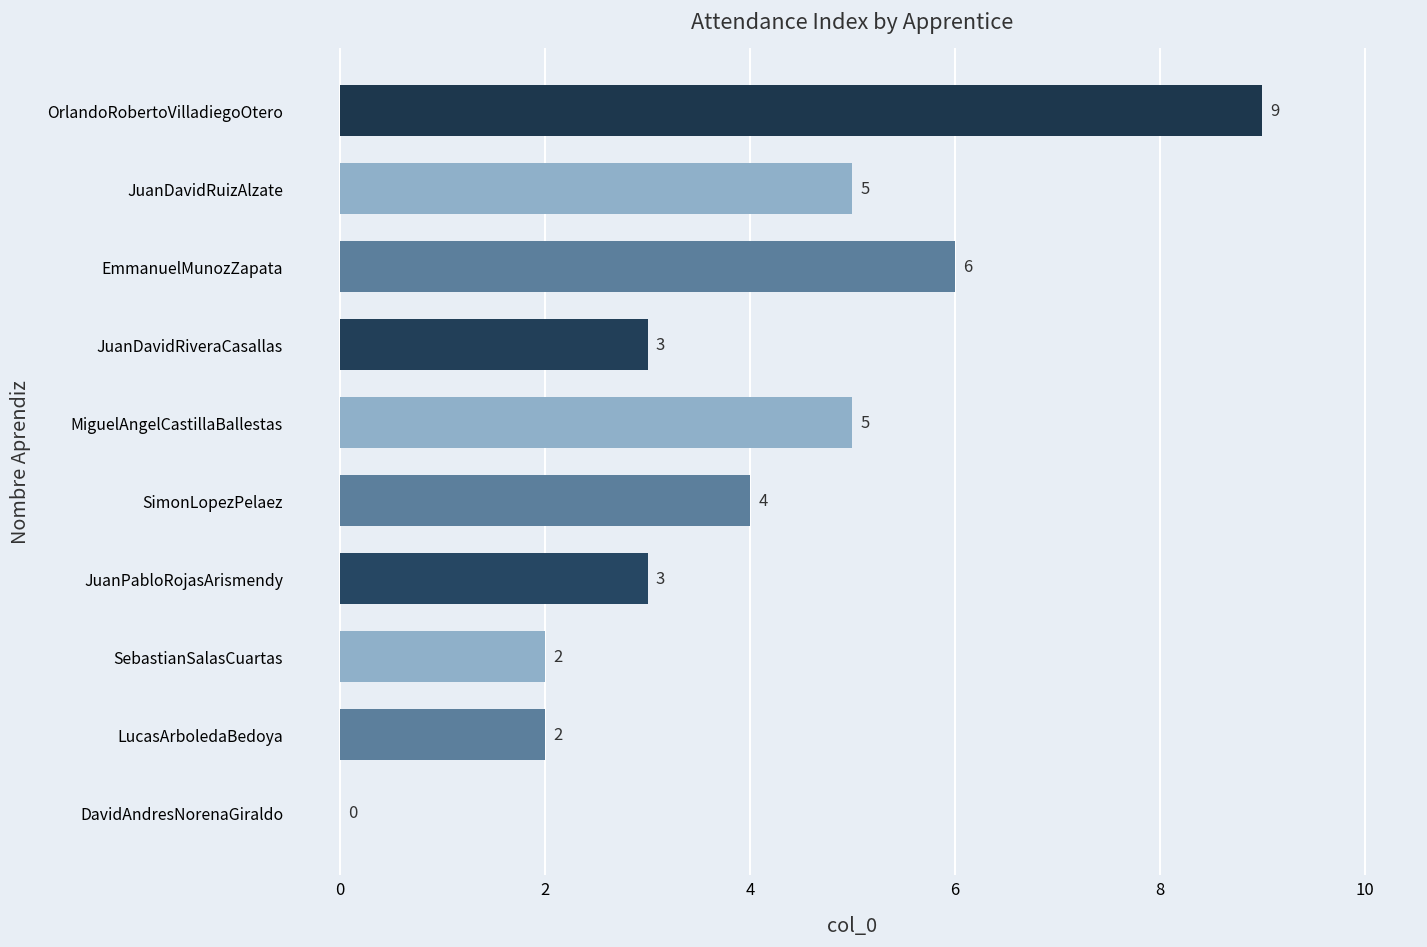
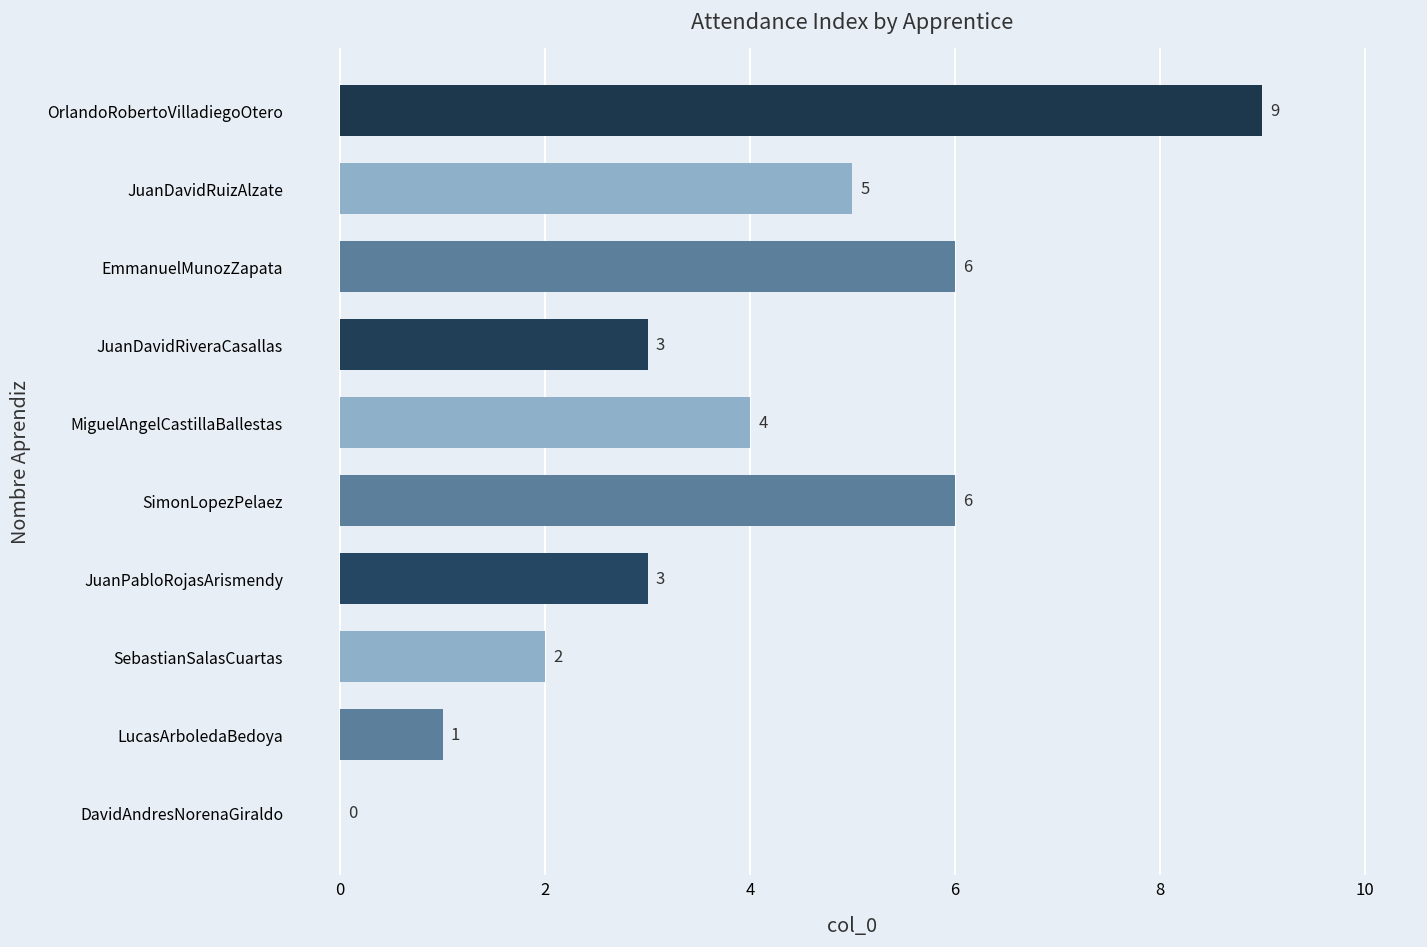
  {
    "OrlandoRobertoVilladiegoOtero": 9,
    "JuanDavidRuizAlzate": 5,
    "EmmanuelMunozZapata": 6,
    "JuanDavidRiveraCasallas": 3,
-   "MiguelAngelCastillaBallestas": 5,
-   "SimonLopezPelaez": 4,
+   "MiguelAngelCastillaBallestas": 4,
+   "SimonLopezPelaez": 6,
    "JuanPabloRojasArismendy": 3,
    "SebastianSalasCuartas": 2,
-   "LucasArboledaBedoya": 2,
+   "LucasArboledaBedoya": 1,
    "DavidAndresNorenaGiraldo": 0
  }
